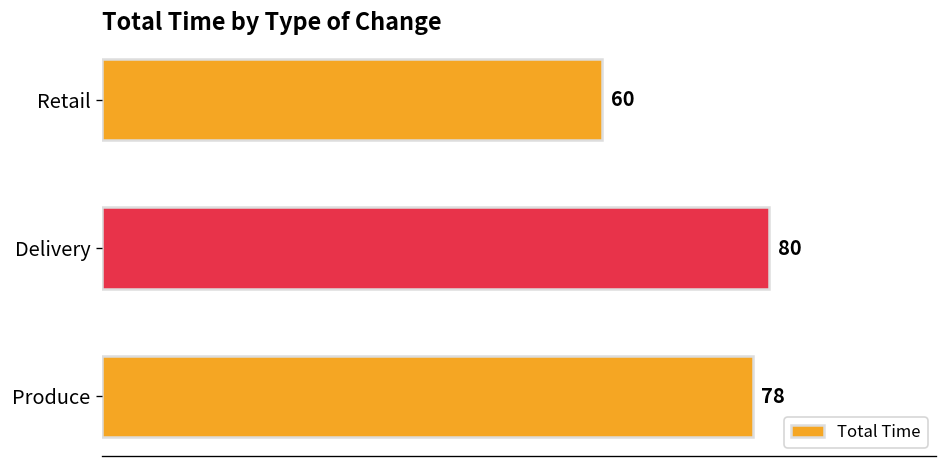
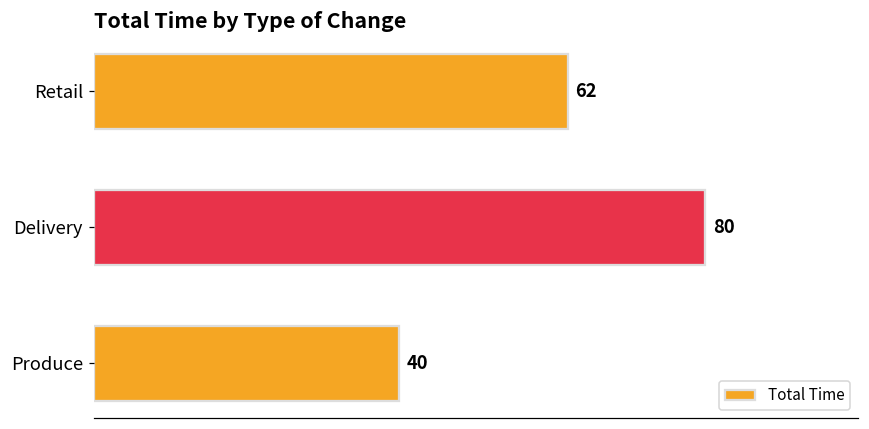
  {
-   "Retail": 60,
+   "Retail": 62,
    "Delivery": 80,
-   "Produce": 78
+   "Produce": 40
  }
